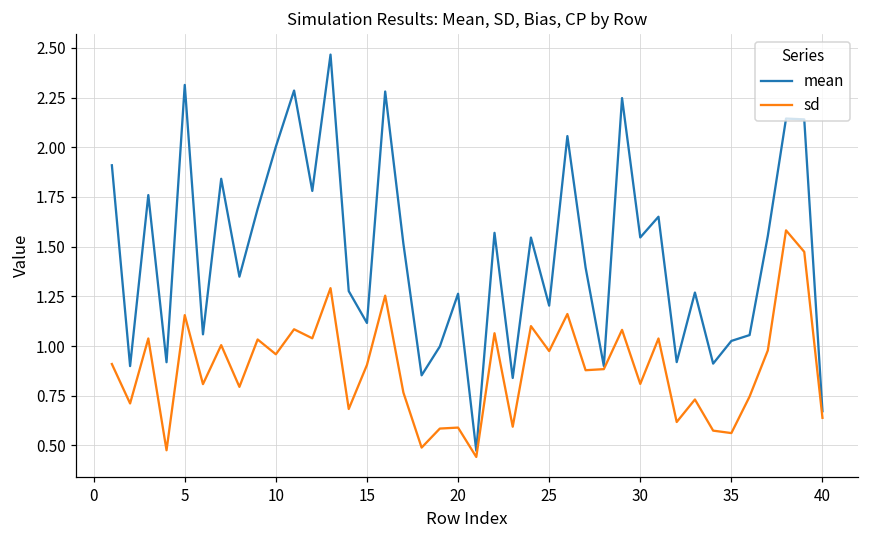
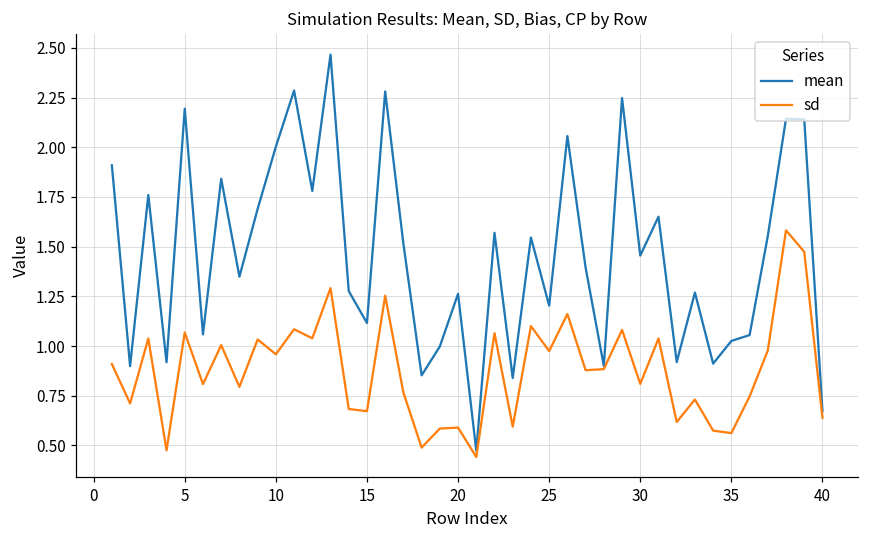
  {
    "mean": {
-     "5": 2.31,
+     "5": 2.19,
      "10": 2.00,
      "15": 1.12,
      "20": 1.26,
      "25": 1.20,
-     "30": 1.55,
+     "30": 1.46,
      "35": 1.03,
      "40": 0.67
    },
    "sd": {
-     "5": 1.16,
+     "5": 1.07,
      "10": 0.96,
-     "15": 0.90,
+     "15": 0.67,
      "20": 0.59,
      "25": 0.97,
      "30": 0.81,
      "35": 0.56,
      "40": 0.64
    }
  }
